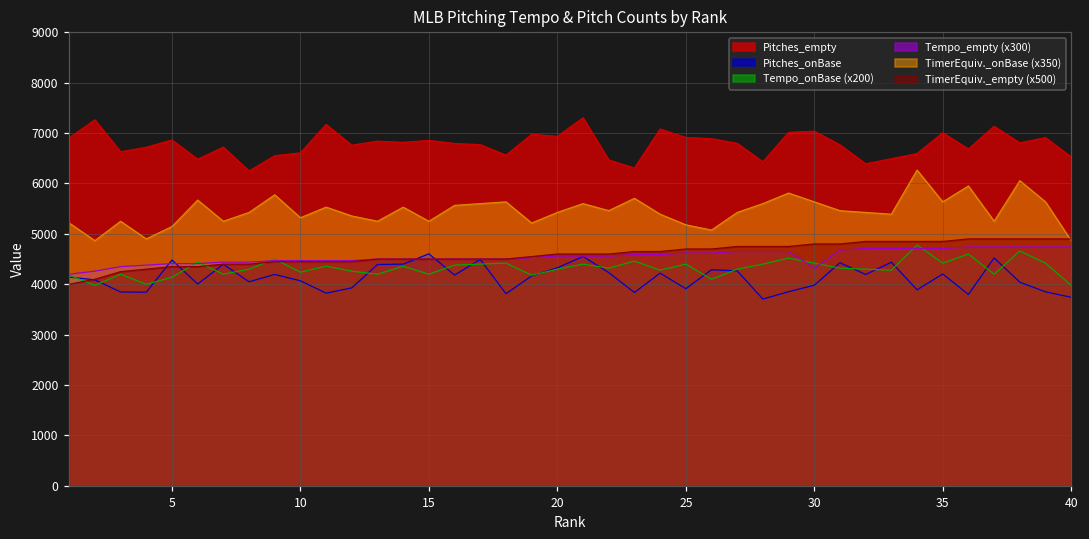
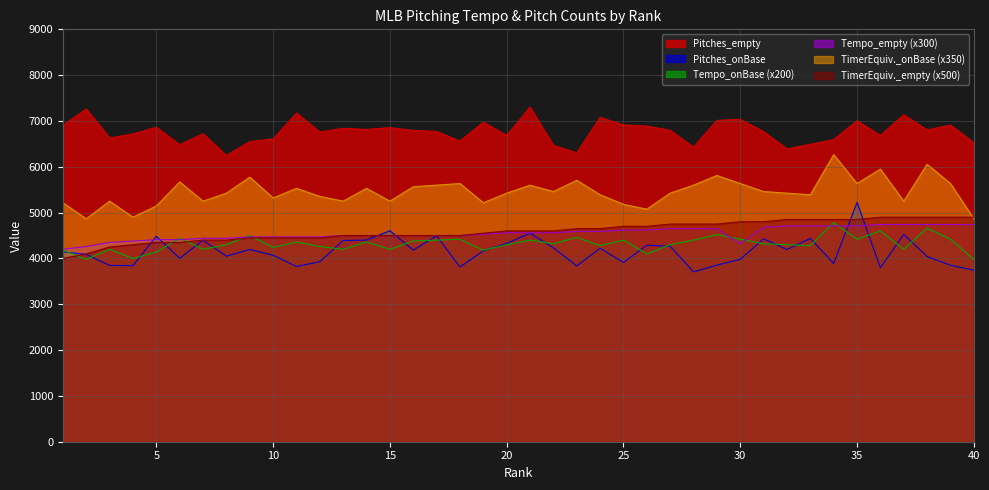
  {
    "Pitches_empty": {
      "5": 6900,
      "10": 6600,
      "15": 6900,
-     "20": 6900,
+     "20": 6700,
      "25": 6900,
      "30": 7000,
      "35": 7000,
      "40": 6500
    },
    "Pitches_onBase": {
      "5": 4500,
      "10": 4100,
      "15": 4600,
      "25": 3900,
      "30": 4000,
-     "35": 4200,
+     "35": 5200,
      "40": 3700
    },
    "Tempo_onBase (x200)": {
      "5": 4100,
      "10": 4200,
      "15": 4200,
      "25": 4400,
      "30": 4400,
      "35": 4400,
      "40": 4000
    },
    "Tempo_empty (x300)": {
      "5": 4400,
      "25": 4600,
      "30": 4300,
      "35": 4700,
      "40": 4700
    },
    "TimerEquiv._onBase (x350)": {
      "5": 5100,
      "10": 5300,
      "15": 5300,
      "20": 5400,
      "25": 5200,
      "30": 5600,
      "35": 5600
    },
    "TimerEquiv._empty (x500)": {
      "5": 4400,
      "25": 4700,
      "30": 4800,
      "35": 4900
    }
  }
